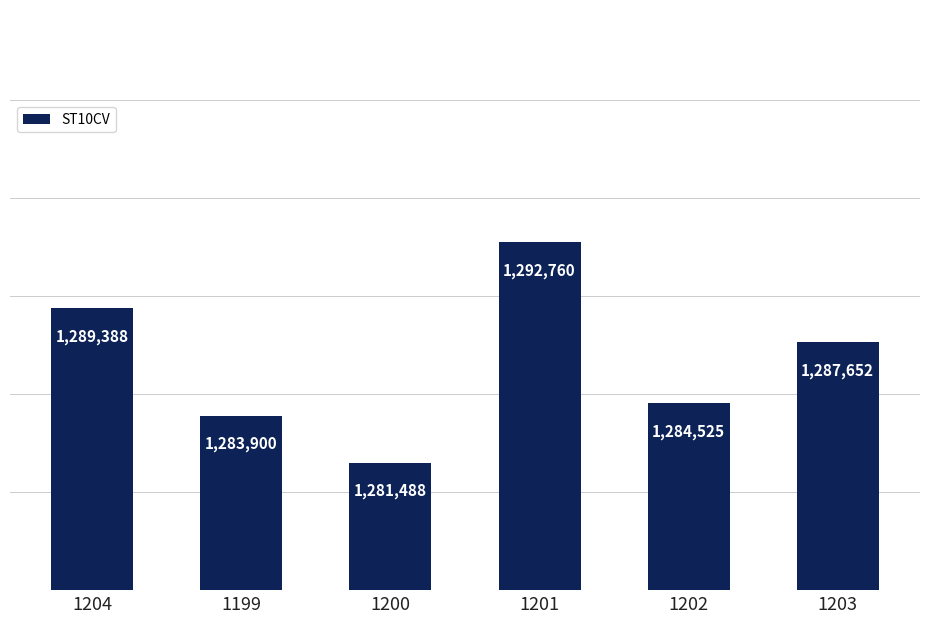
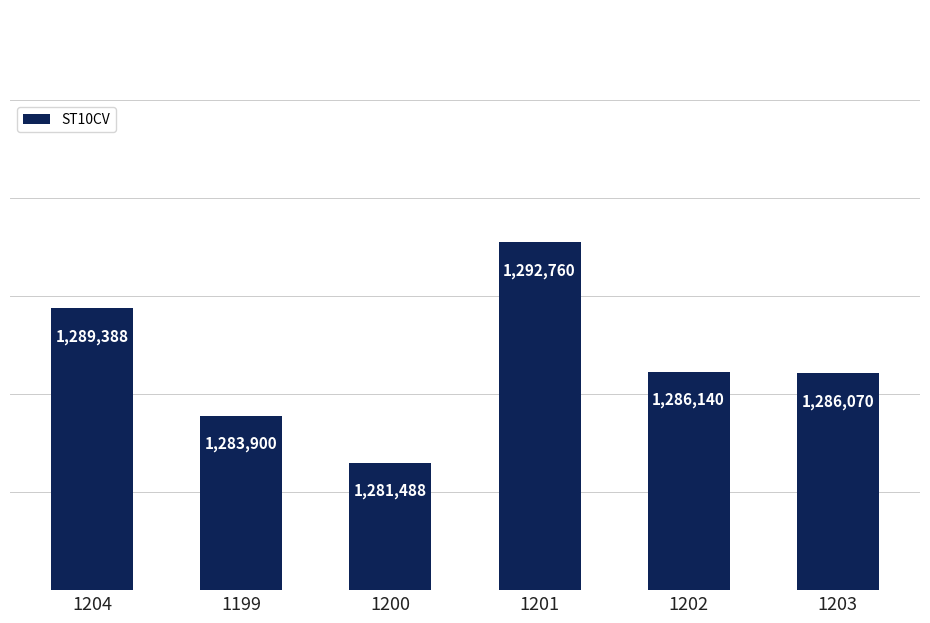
  {
    "1204": "1,289,388",
    "1199": "1,283,900",
    "1200": "1,281,488",
    "1201": "1,292,760",
-   "1202": "1,284,525",
-   "1203": "1,287,652"
+   "1202": "1,286,140",
+   "1203": "1,286,070"
  }
